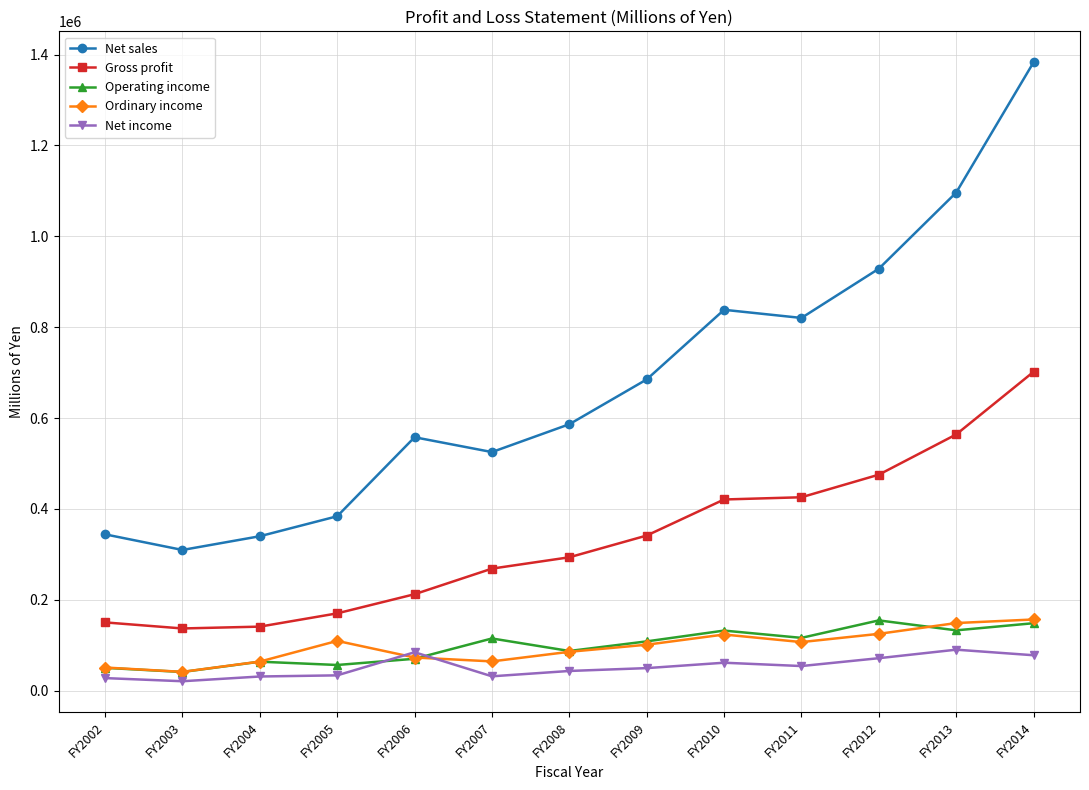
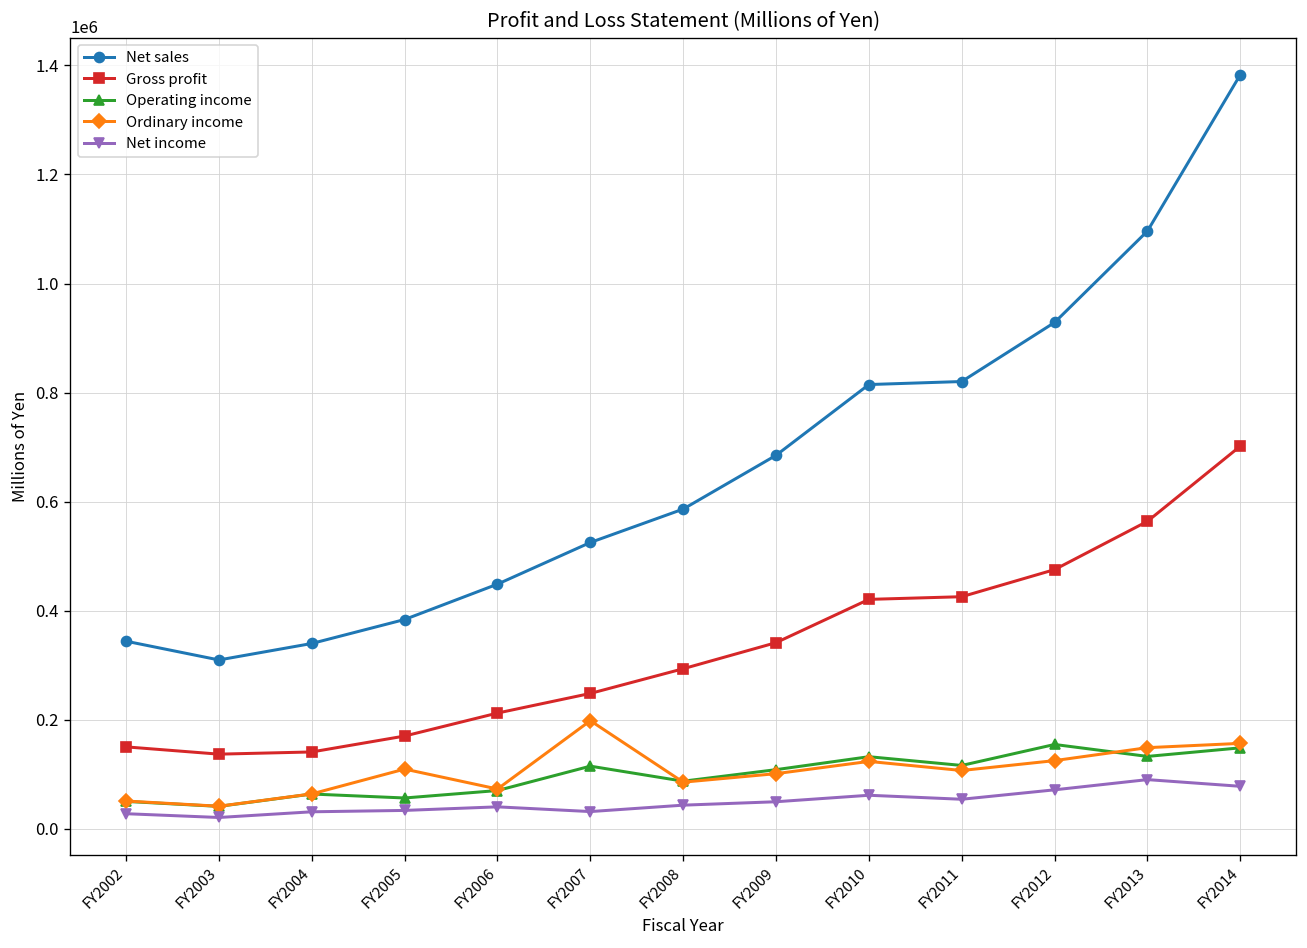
  {
    "Net sales": {
      "FY2002": 340000,
      "FY2003": 310000,
      "FY2004": 340000,
      "FY2005": 380000,
-     "FY2006": 560000,
+     "FY2006": 450000,
      "FY2007": 530000,
      "FY2008": 590000,
      "FY2009": 690000,
-     "FY2010": 840000,
+     "FY2010": 810000,
      "FY2011": 820000,
      "FY2012": 930000,
      "FY2013": 1100000,
      "FY2014": 1380000
    },
    "Gross profit": {
      "FY2002": 150000,
      "FY2003": 140000,
      "FY2004": 140000,
      "FY2005": 170000,
      "FY2006": 210000,
-     "FY2007": 270000,
+     "FY2007": 250000,
      "FY2008": 290000,
      "FY2009": 340000,
      "FY2010": 420000,
      "FY2011": 430000,
      "FY2012": 480000,
      "FY2013": 560000,
      "FY2014": 700000
    },
    "Operating income": {
      "FY2005": 60000,
      "FY2007": 120000,
      "FY2009": 110000,
      "FY2010": 130000,
      "FY2011": 120000,
      "FY2012": 150000,
      "FY2013": 130000,
      "FY2014": 150000
    },
    "Ordinary income": {
      "FY2005": 110000,
-     "FY2007": 60000,
+     "FY2007": 200000,
      "FY2009": 100000,
      "FY2010": 120000,
      "FY2011": 110000,
      "FY2012": 130000,
      "FY2013": 150000,
      "FY2014": 160000
    },
    "Net income": {
      "FY2002": 30000,
      "FY2003": 20000,
      "FY2004": 30000,
      "FY2005": 30000,
-     "FY2006": 80000,
+     "FY2006": 40000,
      "FY2007": 30000,
      "FY2008": 40000,
      "FY2009": 50000,
      "FY2010": 60000,
      "FY2011": 50000,
      "FY2012": 70000,
      "FY2013": 90000,
      "FY2014": 80000
    }
  }
